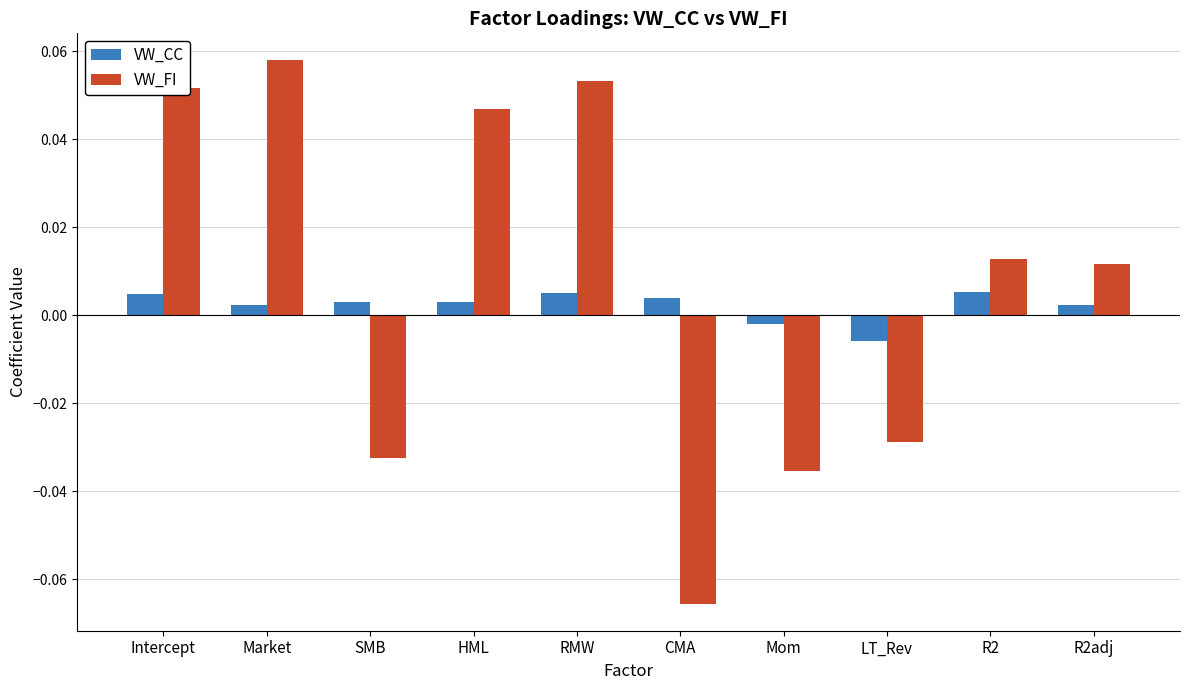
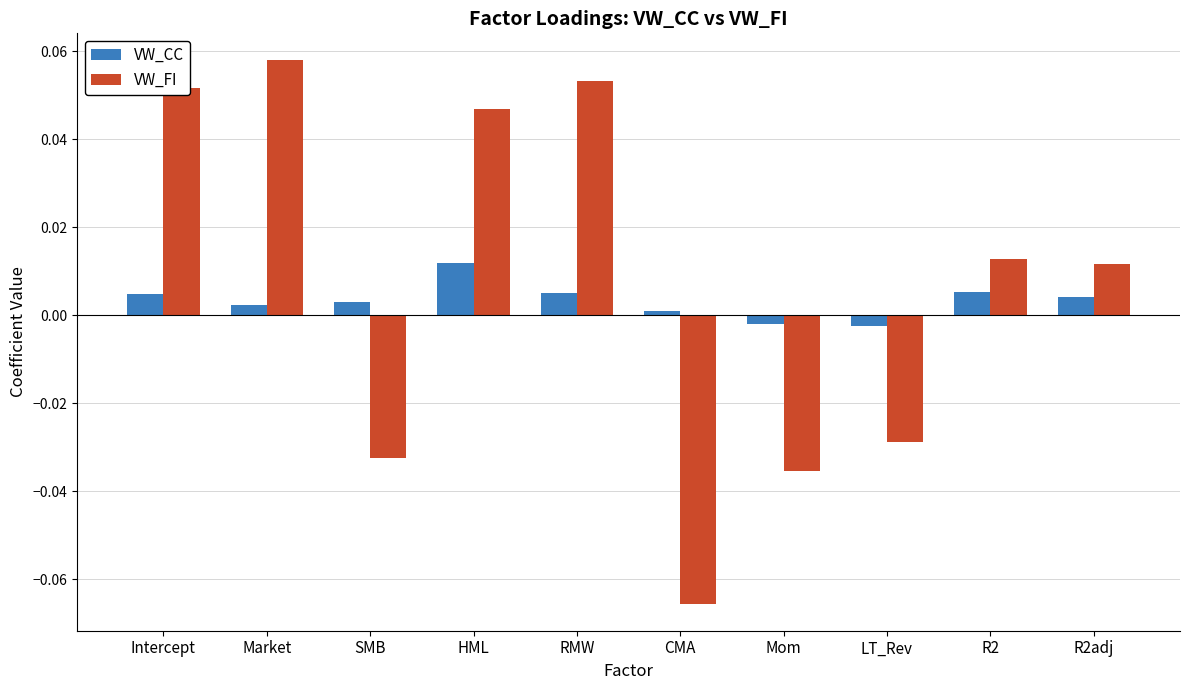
  {
    "VW_CC": {
      "Intercept": 0.005,
      "Market": 0.002,
      "SMB": 0.003,
-     "HML": 0.003,
+     "HML": 0.012,
      "RMW": 0.005,
-     "CMA": 0.004,
+     "CMA": 0.001,
      "Mom": -0.002,
-     "LT_Rev": -0.006,
+     "LT_Rev": -0.002,
      "R2": 0.005,
-     "R2adj": 0.002
+     "R2adj": 0.004
    },
    "VW_FI": {
      "Market": 0.058,
      "SMB": -0.032,
      "HML": 0.047,
      "RMW": 0.053,
      "CMA": -0.066,
      "Mom": -0.035,
      "LT_Rev": -0.029,
      "R2": 0.013,
      "R2adj": 0.012
    }
  }
